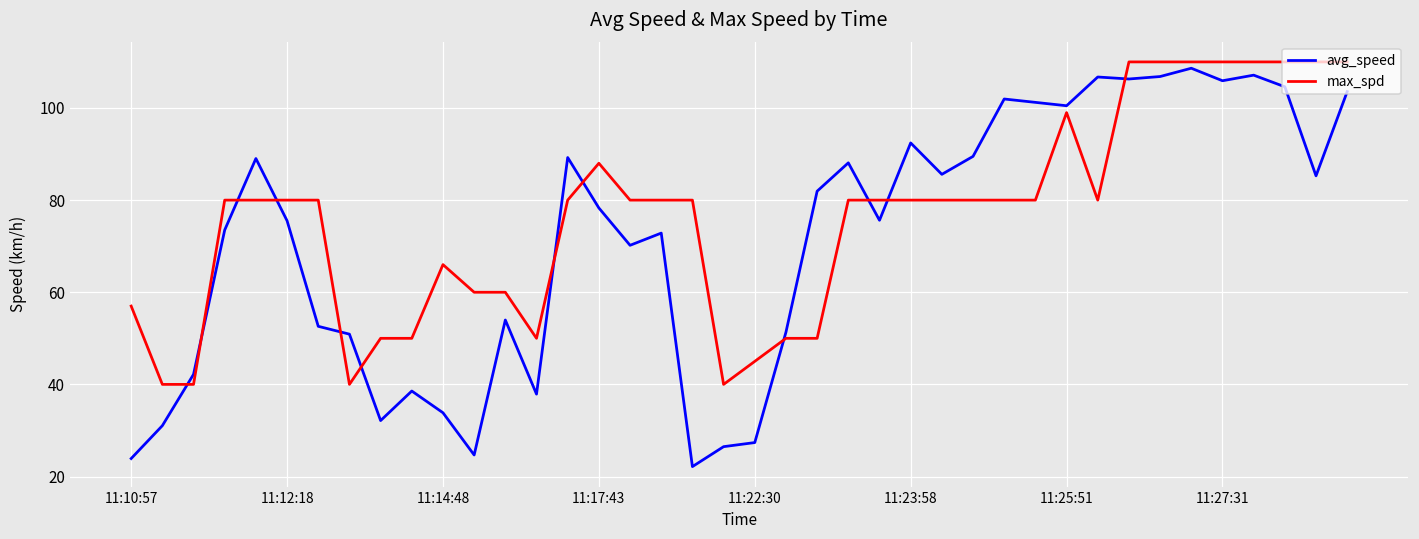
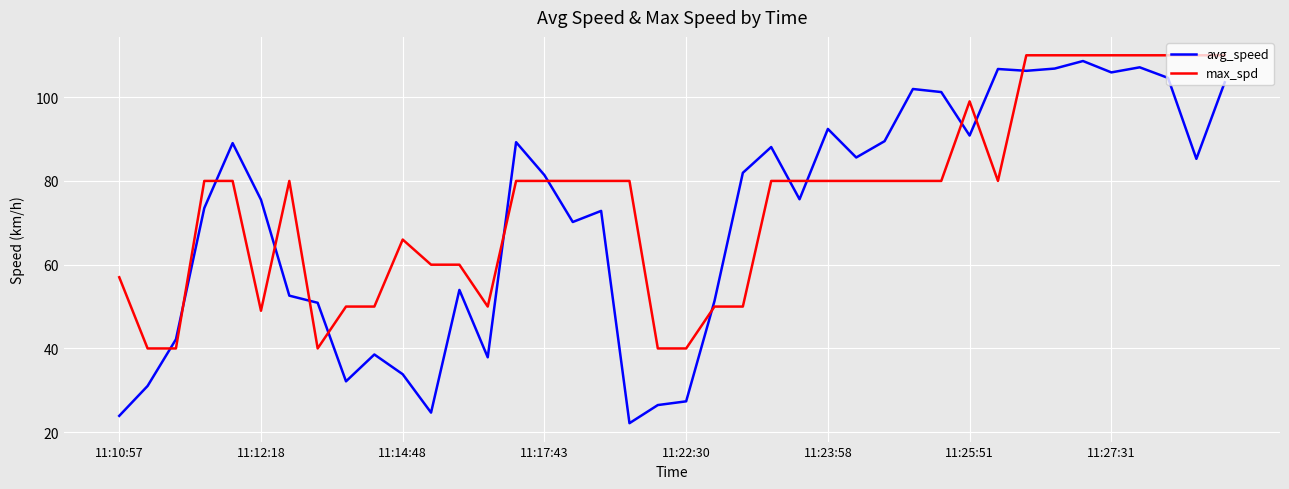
  {
    "avg_speed": {
      "11:10:57": 24,
      "11:12:18": 76,
      "11:14:48": 34,
-     "11:17:43": 78,
+     "11:17:43": 81,
      "11:22:30": 27,
      "11:23:58": 92,
-     "11:25:51": 100,
+     "11:25:51": 91,
      "11:27:31": 106
    },
    "max_spd": {
      "11:10:57": 57,
-     "11:12:18": 80,
+     "11:12:18": 49,
      "11:14:48": 66,
-     "11:17:43": 88,
-     "11:22:30": 45,
+     "11:17:43": 80,
+     "11:22:30": 40,
      "11:23:58": 80,
      "11:25:51": 99,
      "11:27:31": 110
    }
  }
